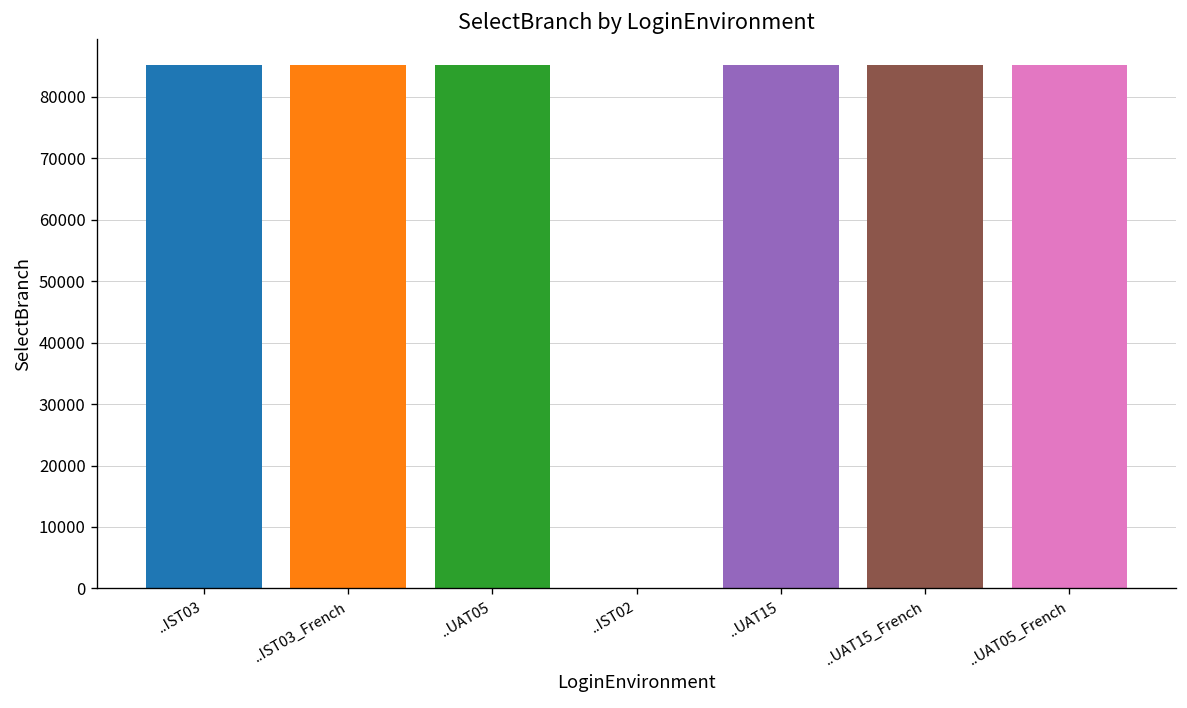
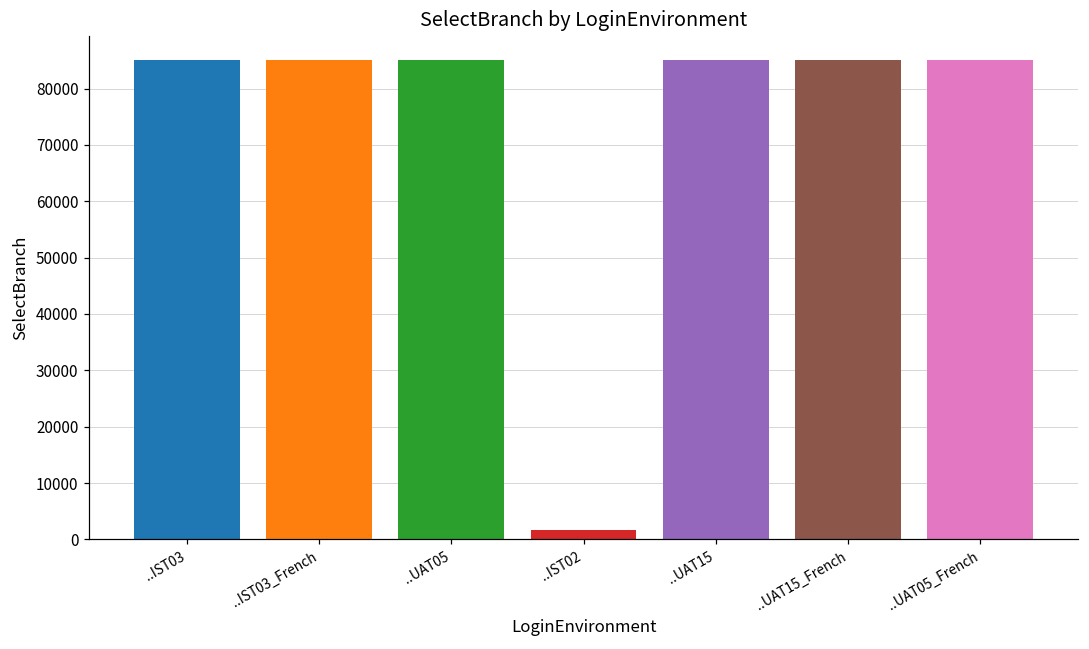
  {
    "..IST03": 85000,
    "..IST03_French": 85000,
    "..UAT05": 85000,
-   "..IST02": 0,
+   "..IST02": 2000,
    "..UAT15": 85000,
    "..UAT15_French": 85000,
    "..UAT05_French": 85000
  }
